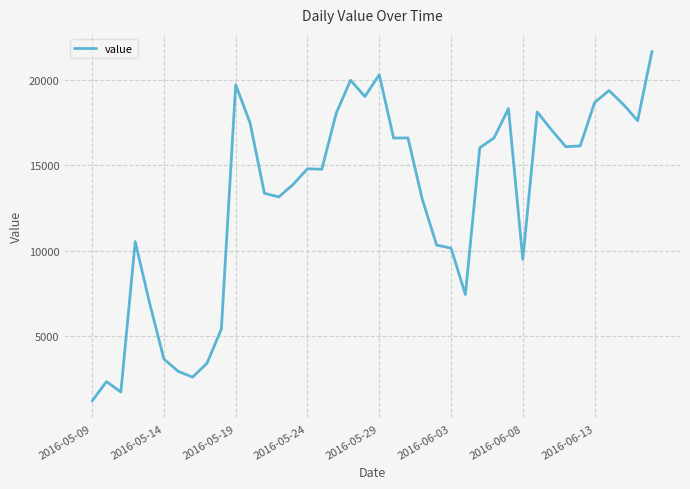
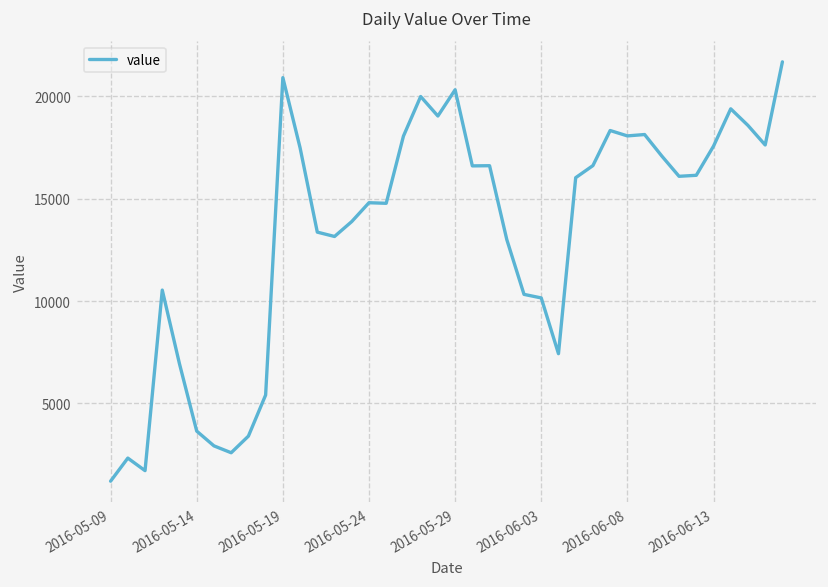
  {
    "2016-05-09": 1200,
    "2016-05-14": 3600,
-   "2016-05-19": 19700,
+   "2016-05-19": 20900,
    "2016-05-24": 14800,
    "2016-05-29": 20300,
    "2016-06-03": 10200,
-   "2016-06-08": 9500,
-   "2016-06-13": 18700
+   "2016-06-08": 18100,
+   "2016-06-13": 17600
  }
